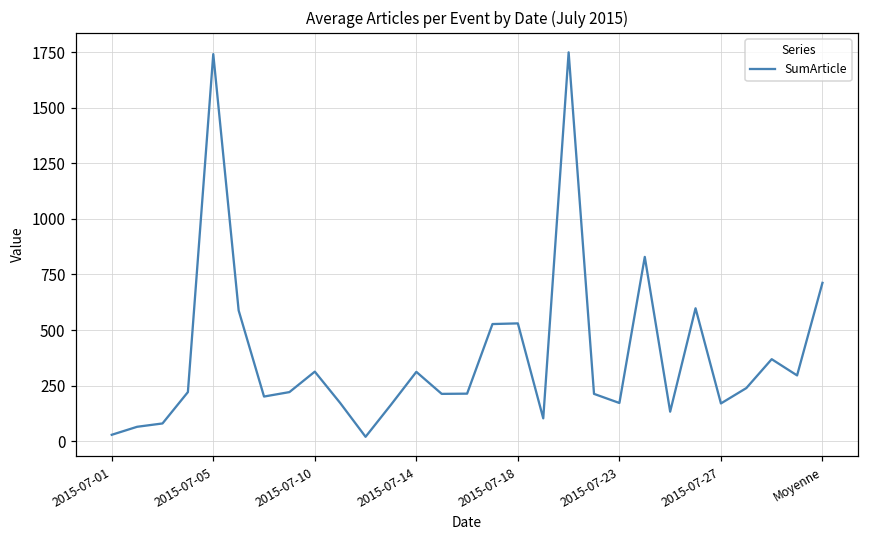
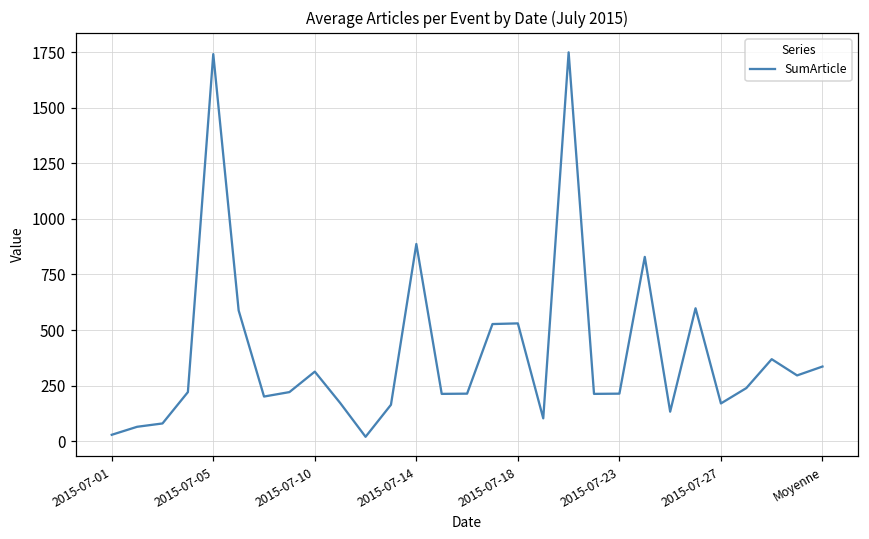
  {
    "2015-07-01": 30,
    "2015-07-05": 1740,
    "2015-07-10": 310,
-   "2015-07-14": 310,
+   "2015-07-14": 890,
    "2015-07-18": 530,
-   "2015-07-23": 170,
+   "2015-07-23": 210,
    "2015-07-27": 170,
-   "Moyenne": 710
+   "Moyenne": 340
  }
